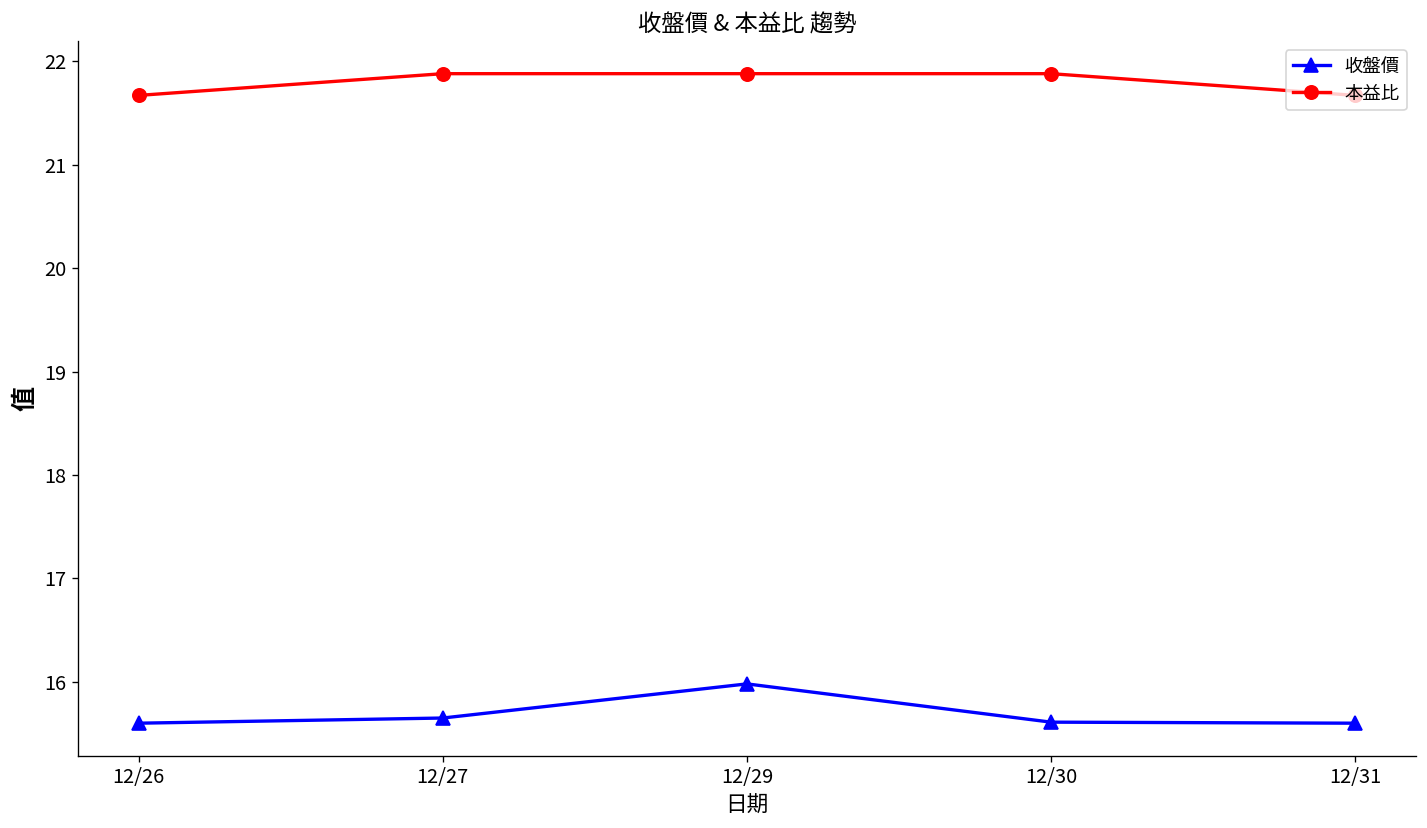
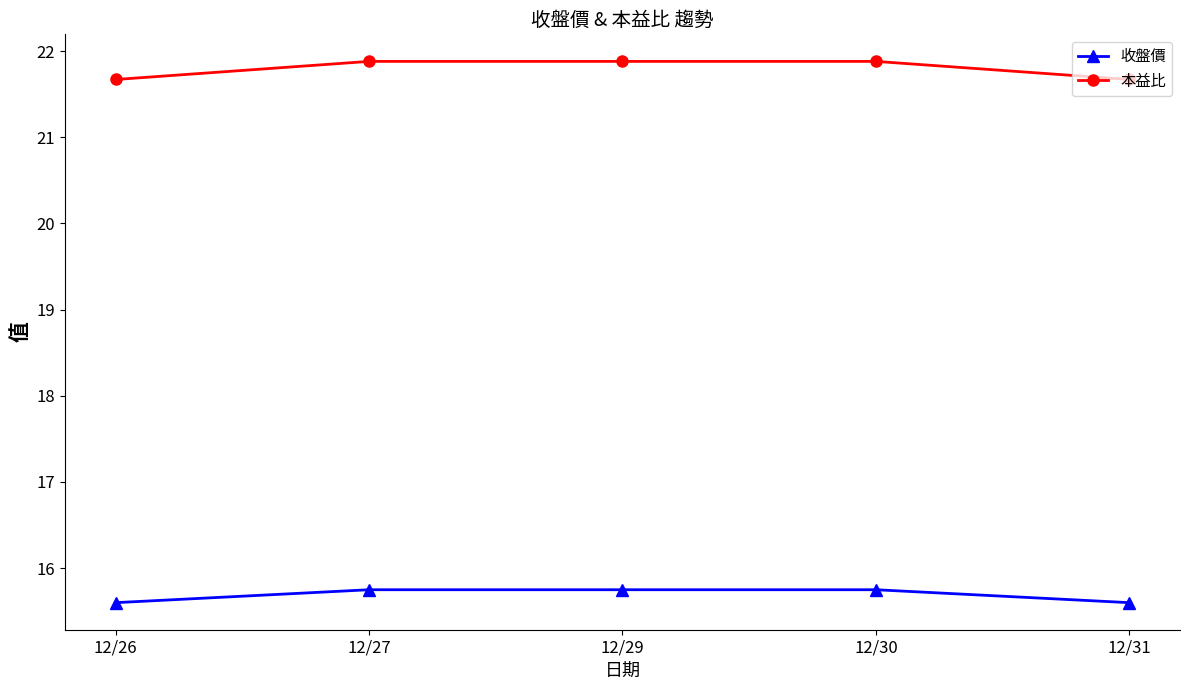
  {
    "收盤價": {
      "12/26": 15.6,
-     "12/27": 15.7,
-     "12/29": 16.0,
-     "12/30": 15.6,
+     "12/27": 15.8,
+     "12/29": 15.8,
+     "12/30": 15.8,
      "12/31": 15.6
    },
    "本益比": {
      "12/26": 21.7,
      "12/27": 21.9,
      "12/29": 21.9,
      "12/30": 21.9
    }
  }
